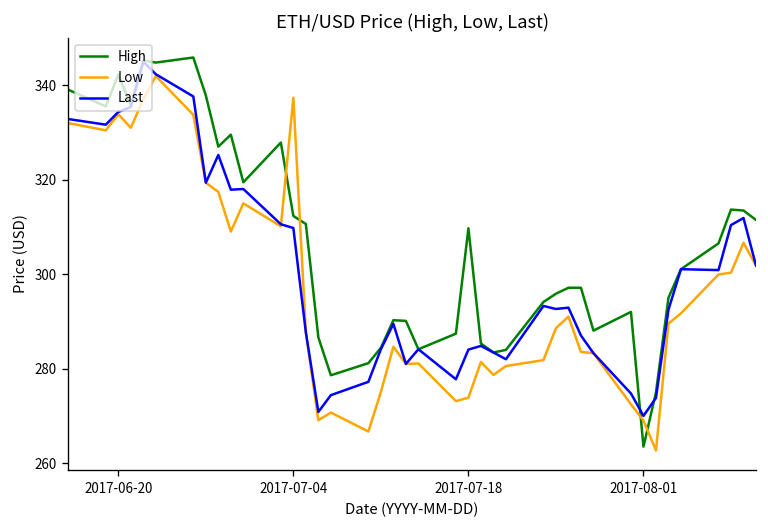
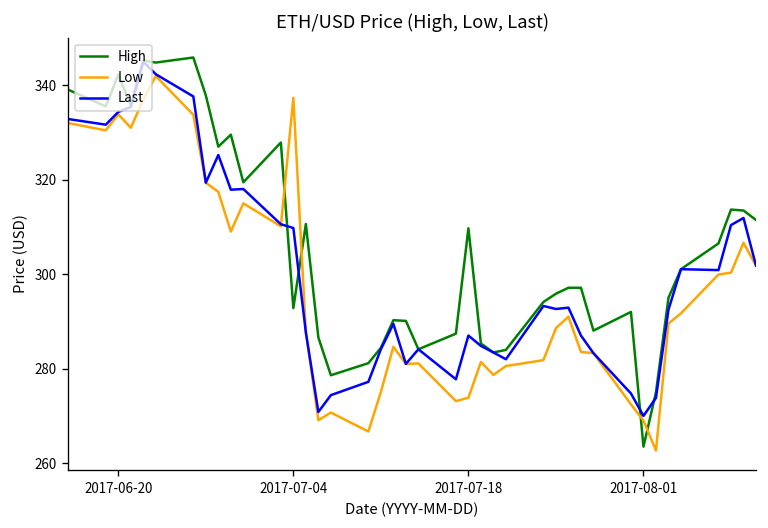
  {
    "High": {
-     "2017-07-04": 312,
+     "2017-07-04": 293,
      "2017-07-18": 310,
      "2017-08-01": 264
    },
    "Low": {
      "2017-07-04": 337,
      "2017-07-18": 274,
      "2017-08-01": 269
    },
    "Last": {
      "2017-07-04": 310,
-     "2017-07-18": 284,
+     "2017-07-18": 287,
      "2017-08-01": 270
    }
  }
